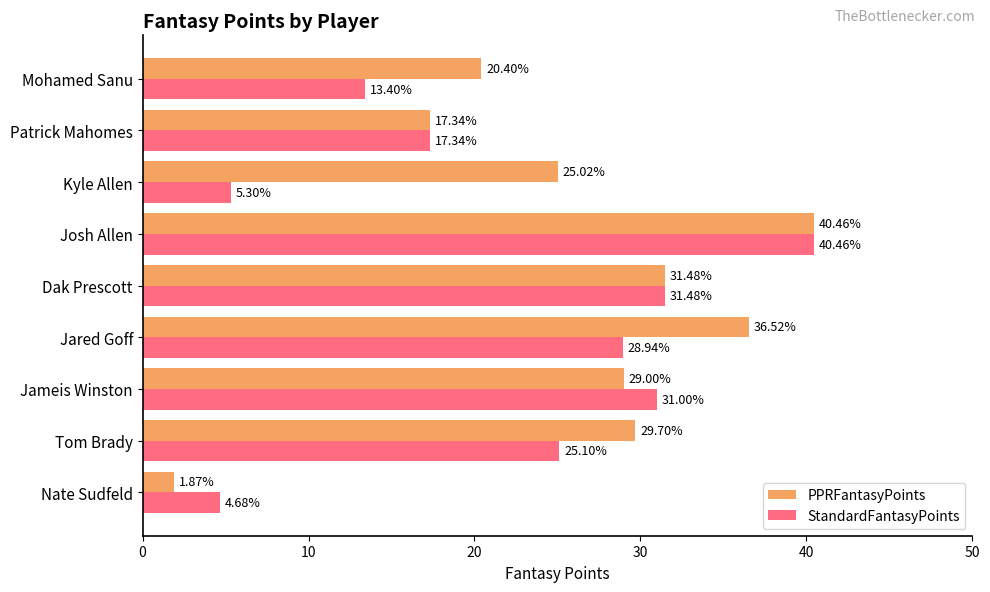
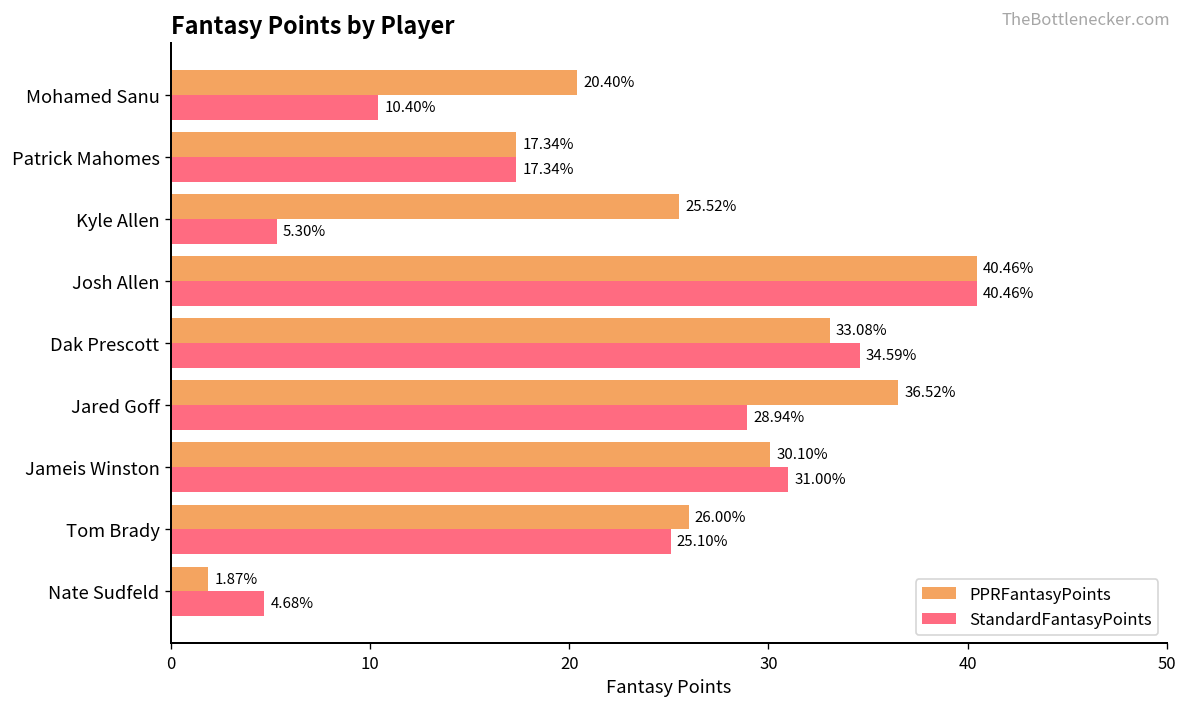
  {
    "PPRFantasyPoints": {
      "Mohamed Sanu": "20.40%",
      "Patrick Mahomes": "17.34%",
-     "Kyle Allen": "25.02%",
+     "Kyle Allen": "25.52%",
      "Josh Allen": "40.46%",
-     "Dak Prescott": "31.48%",
+     "Dak Prescott": "33.08%",
      "Jared Goff": "36.52%",
-     "Jameis Winston": "29.00%",
-     "Tom Brady": "29.70%",
+     "Jameis Winston": "30.10%",
+     "Tom Brady": "26.00%",
      "Nate Sudfeld": "1.87%"
    },
    "StandardFantasyPoints": {
-     "Mohamed Sanu": "13.40%",
+     "Mohamed Sanu": "10.40%",
      "Patrick Mahomes": "17.34%",
      "Kyle Allen": "5.30%",
      "Josh Allen": "40.46%",
-     "Dak Prescott": "31.48%",
+     "Dak Prescott": "34.59%",
      "Jared Goff": "28.94%",
      "Jameis Winston": "31.00%",
      "Tom Brady": "25.10%",
      "Nate Sudfeld": "4.68%"
    }
  }
